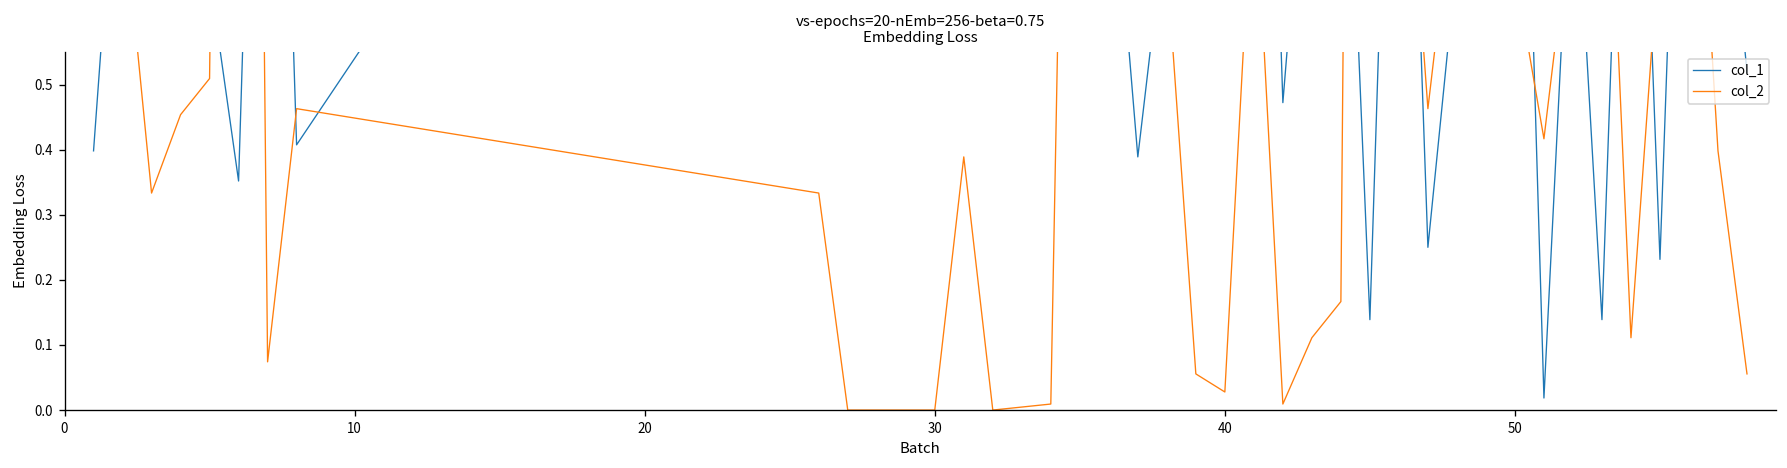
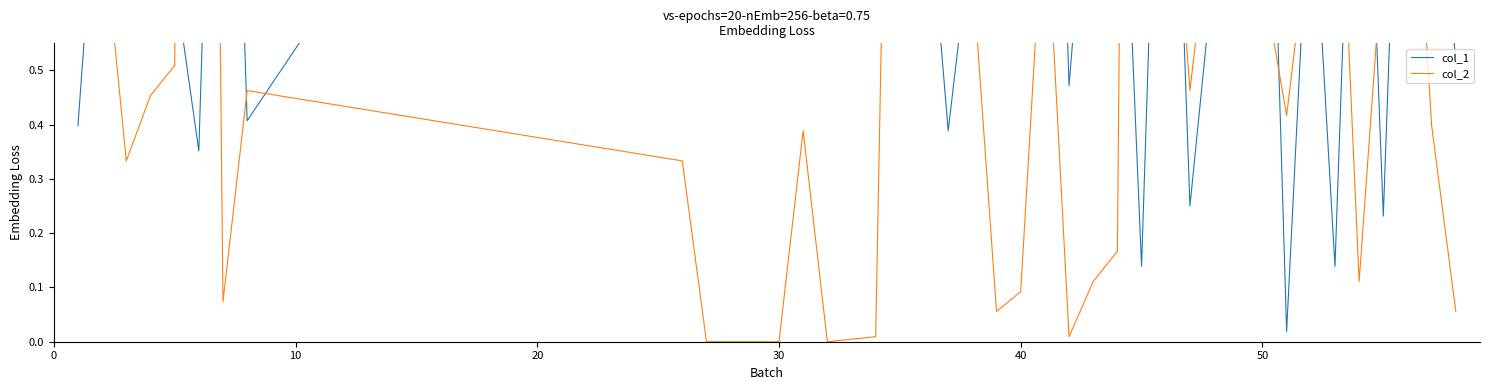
  {
    "col_2": {
      "30": 0.00,
-     "40": 0.03
+     "40": 0.09
    }
  }
